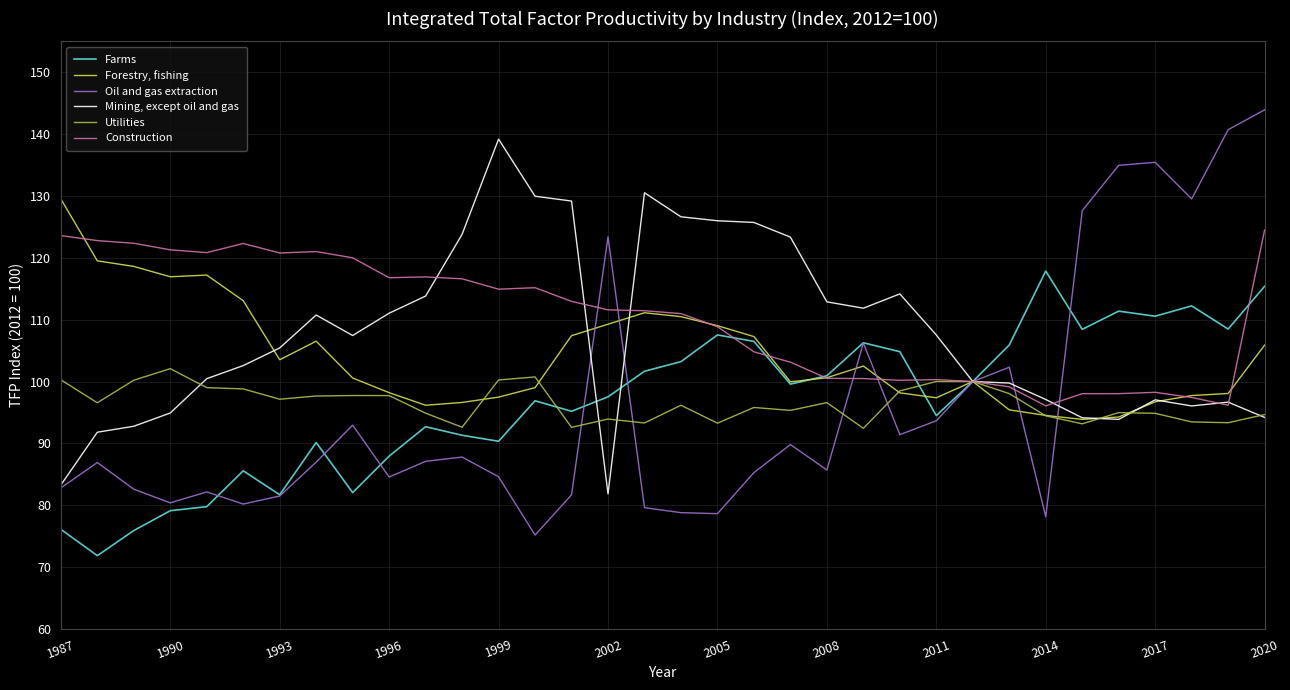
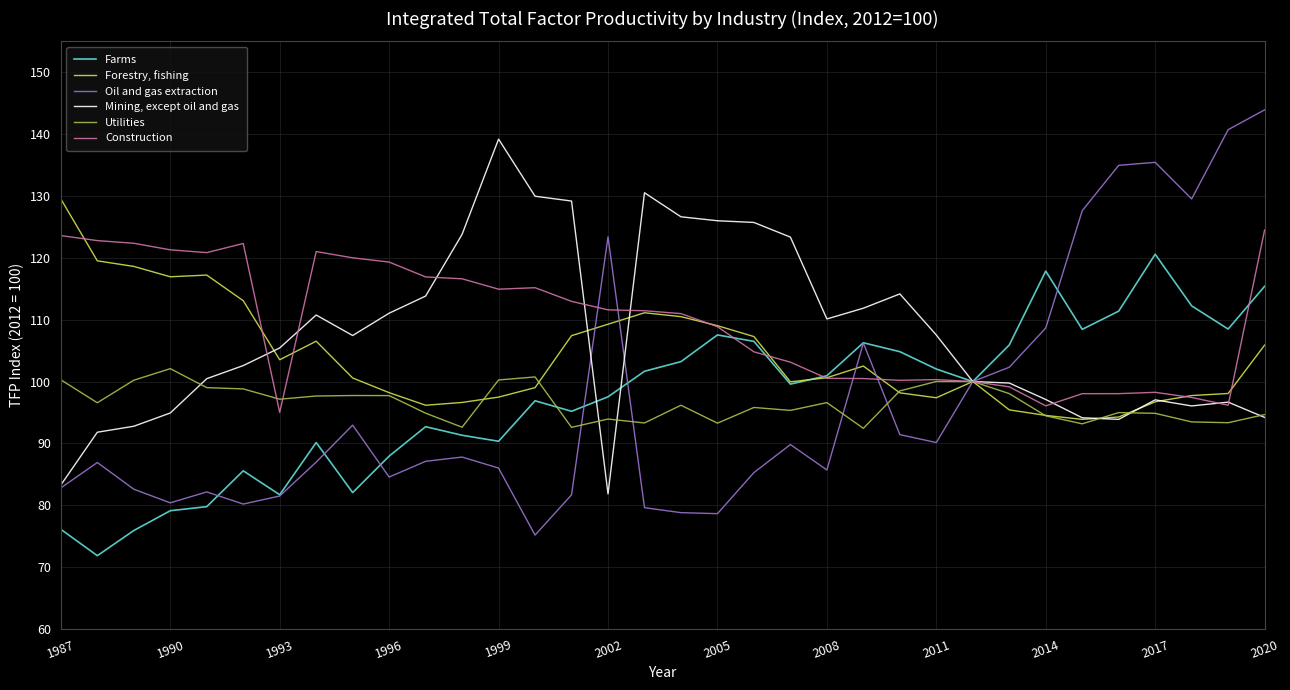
  {
    "Farms": {
      "1987": 76,
      "1990": 79,
      "1996": 88,
      "1999": 90,
      "2002": 98,
      "2005": 108,
-     "2011": 95,
+     "2011": 102,
      "2014": 118,
-     "2017": 111,
+     "2017": 121,
      "2020": 115
    },
    "Oil and gas extraction": {
      "1987": 83,
      "1990": 80,
      "1996": 85,
-     "1999": 85,
+     "1999": 86,
      "2002": 123,
      "2005": 79,
      "2008": 86,
-     "2011": 94,
-     "2014": 78,
+     "2011": 90,
+     "2014": 109,
      "2017": 135,
      "2020": 144
    },
    "Mining, except oil and gas": {
      "1987": 83,
      "1990": 95,
      "1993": 105,
      "1996": 111,
      "1999": 139,
      "2002": 82,
      "2005": 126,
-     "2008": 113,
+     "2008": 110,
      "2011": 108,
      "2014": 97,
      "2020": 94
    },
    "Construction": {
      "1987": 124,
      "1990": 121,
-     "1993": 121,
-     "1996": 117,
+     "1993": 95,
+     "1996": 119,
      "1999": 115,
      "2002": 112,
      "2014": 96,
      "2017": 98,
      "2020": 125
    }
  }
